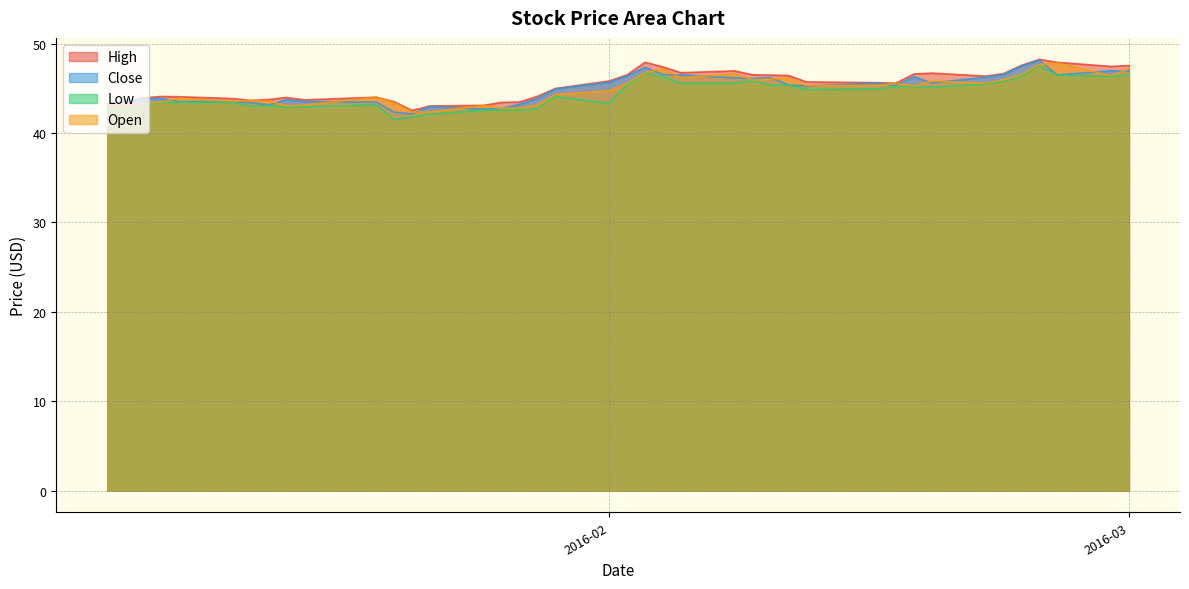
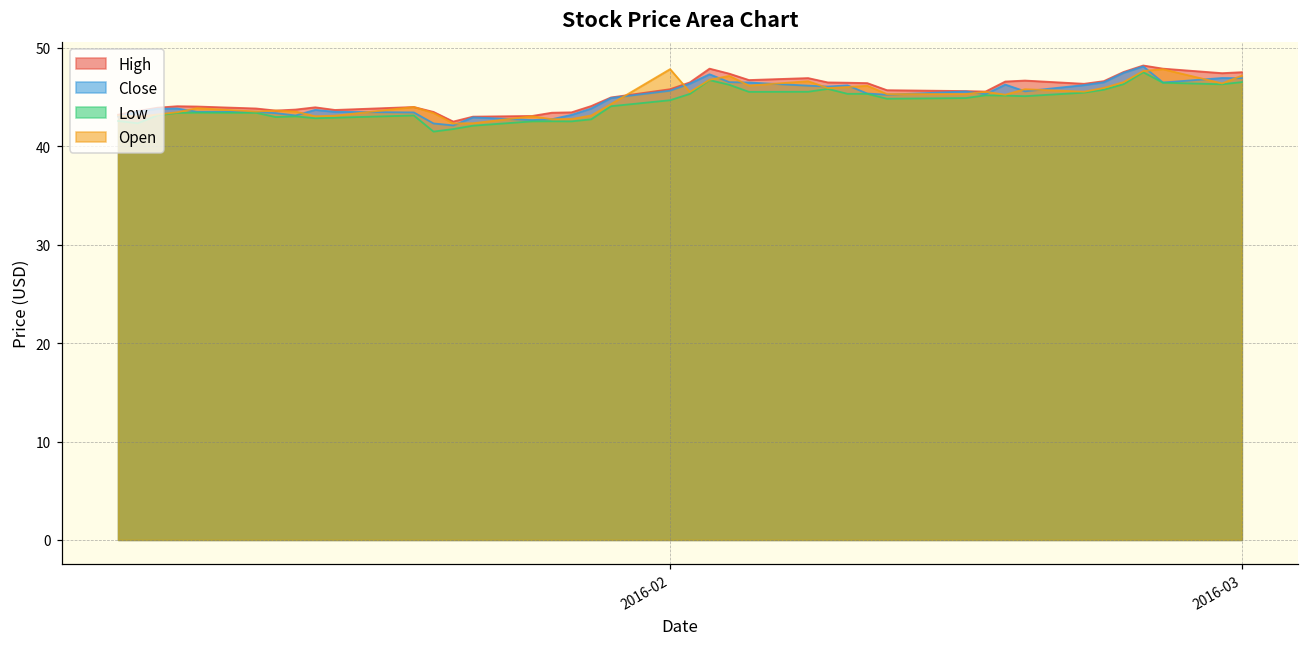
  {
    "High": {
      "2016-03": 48
    },
    "Low": {
-     "2016-02": 43,
+     "2016-02": 45,
      "2016-03": 47
    },
    "Open": {
-     "2016-02": 45
+     "2016-02": 48
    }
  }
